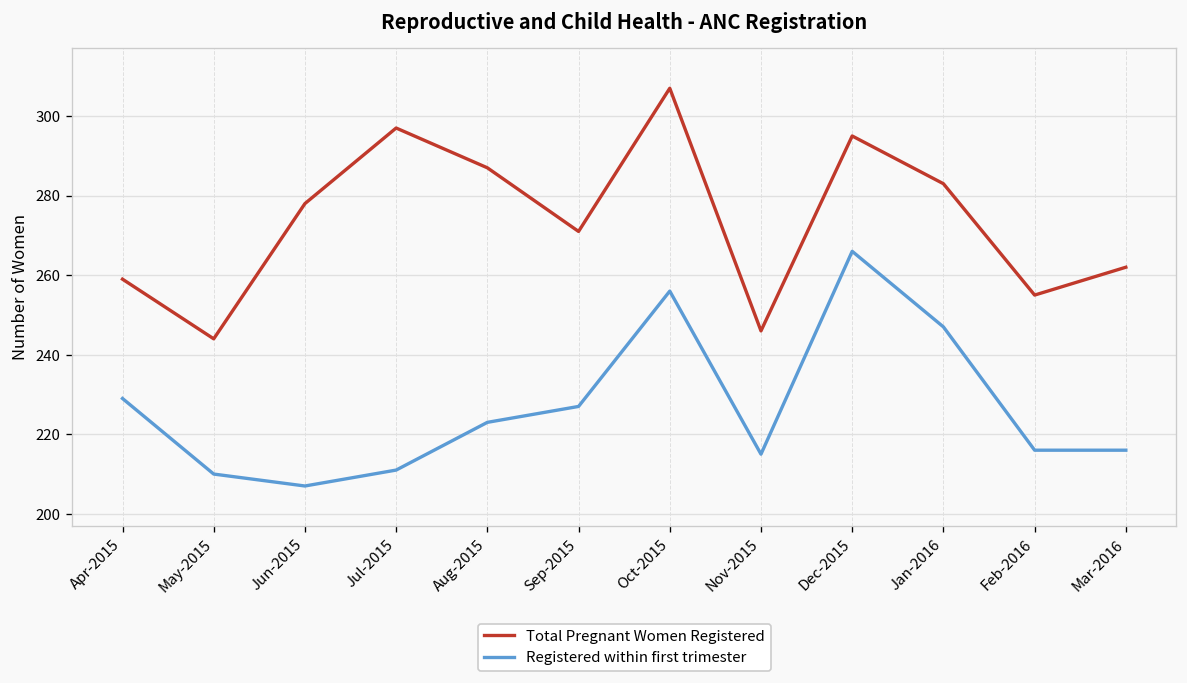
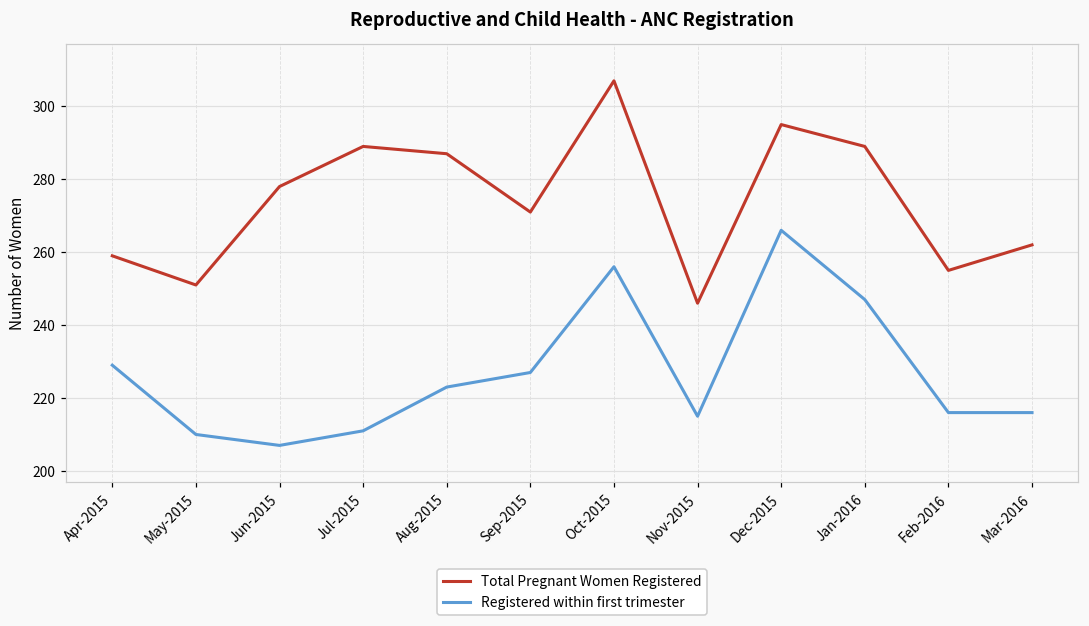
  {
    "Total Pregnant Women Registered": {
      "Apr-2015": 259,
-     "May-2015": 244,
+     "May-2015": 251,
      "Jun-2015": 278,
-     "Jul-2015": 297,
+     "Jul-2015": 289,
      "Aug-2015": 287,
      "Sep-2015": 271,
      "Oct-2015": 307,
      "Nov-2015": 246,
      "Dec-2015": 295,
-     "Jan-2016": 283,
+     "Jan-2016": 289,
      "Feb-2016": 255,
      "Mar-2016": 262
    },
    "Registered within first trimester": {
      "Apr-2015": 229,
      "May-2015": 210,
      "Jun-2015": 207,
      "Jul-2015": 211,
      "Aug-2015": 223,
      "Sep-2015": 227,
      "Oct-2015": 256,
      "Nov-2015": 215,
      "Dec-2015": 266,
      "Jan-2016": 247,
      "Feb-2016": 216,
      "Mar-2016": 216
    }
  }
